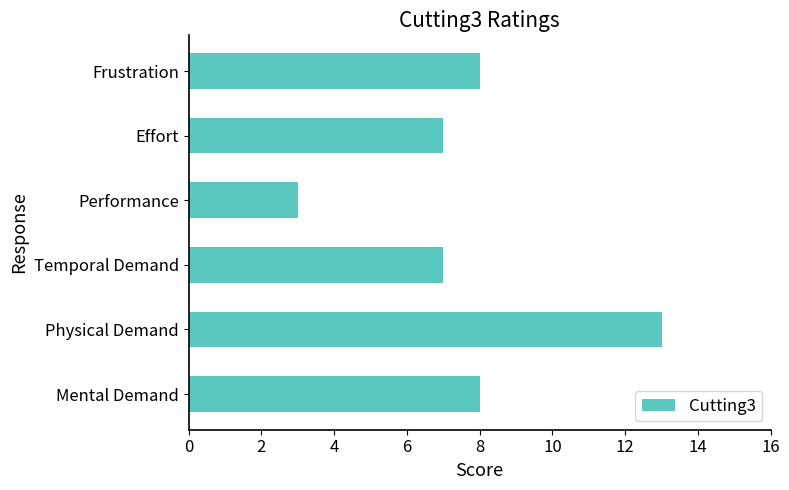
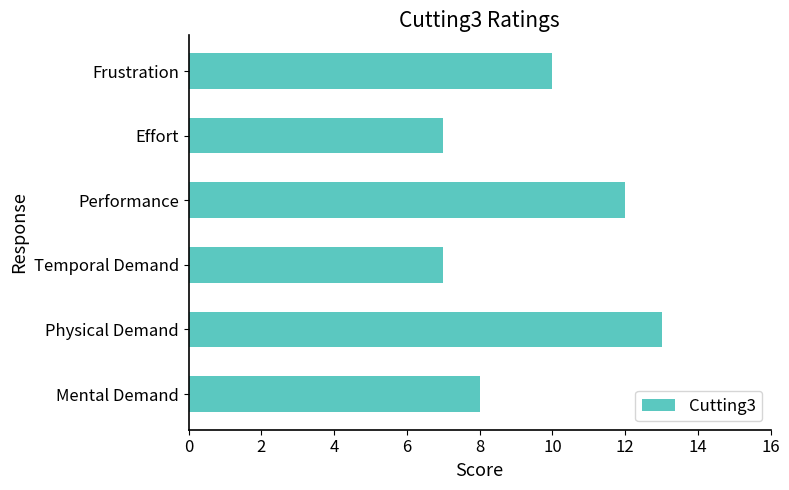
  {
-   "Frustration": 8,
+   "Frustration": 10,
    "Effort": 7,
-   "Performance": 3,
+   "Performance": 12,
    "Temporal Demand": 7,
    "Physical Demand": 13,
    "Mental Demand": 8
  }
